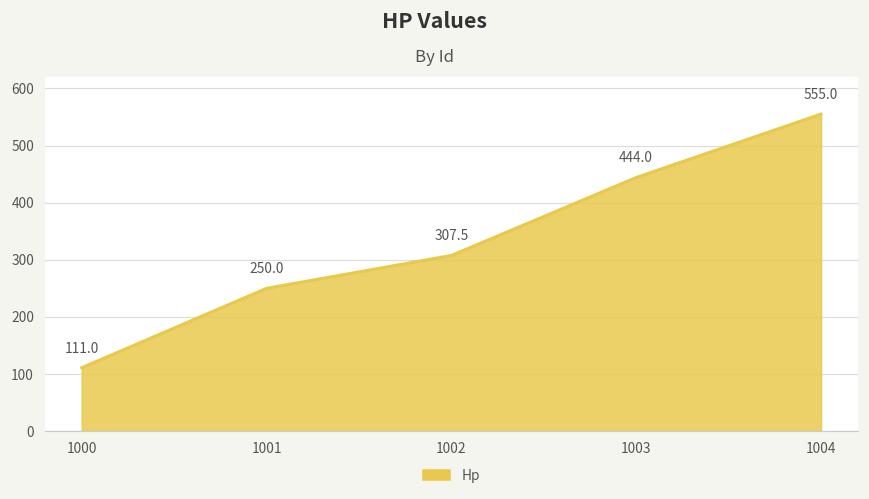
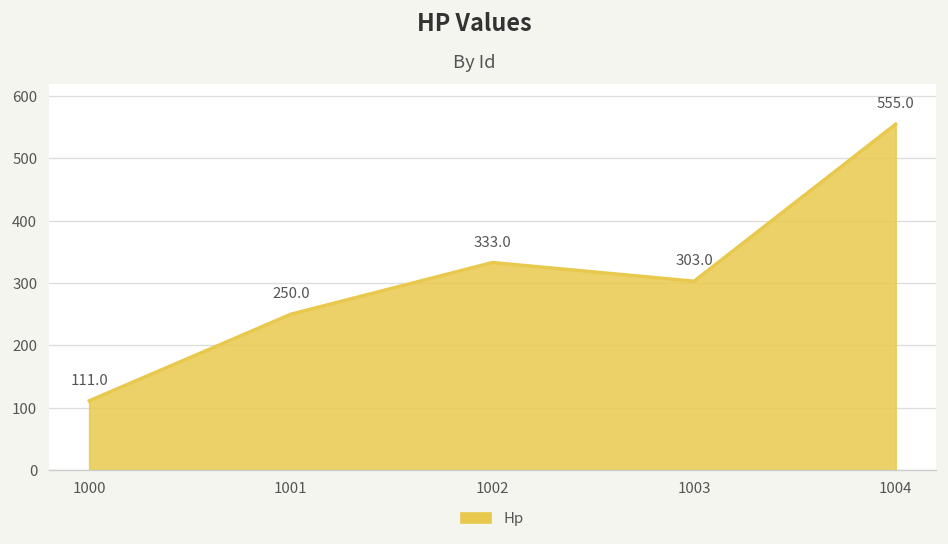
  {
    "1000": 111.0,
    "1001": 250.0,
-   "1002": 307.5,
-   "1003": 444.0,
+   "1002": 333.0,
+   "1003": 303.0,
    "1004": 555.0
  }
